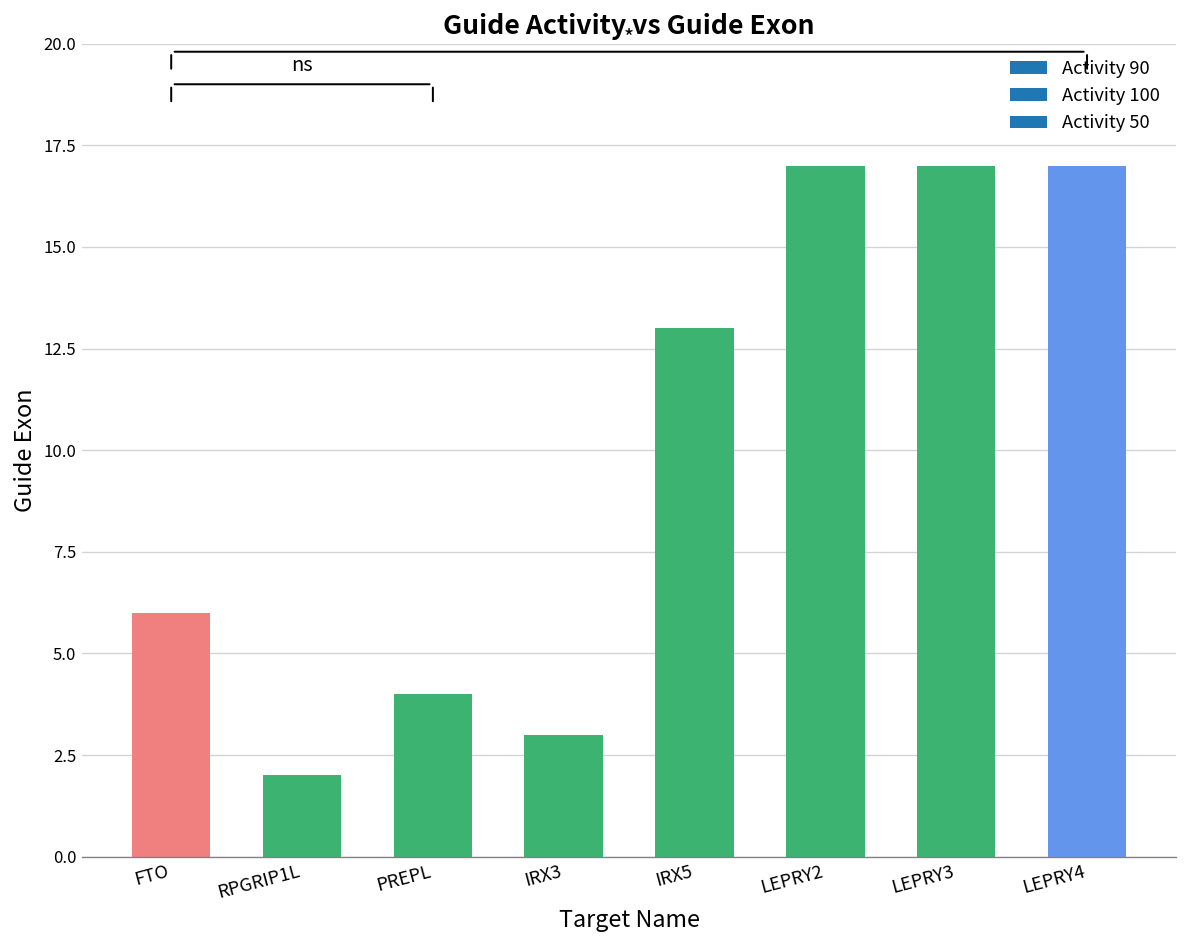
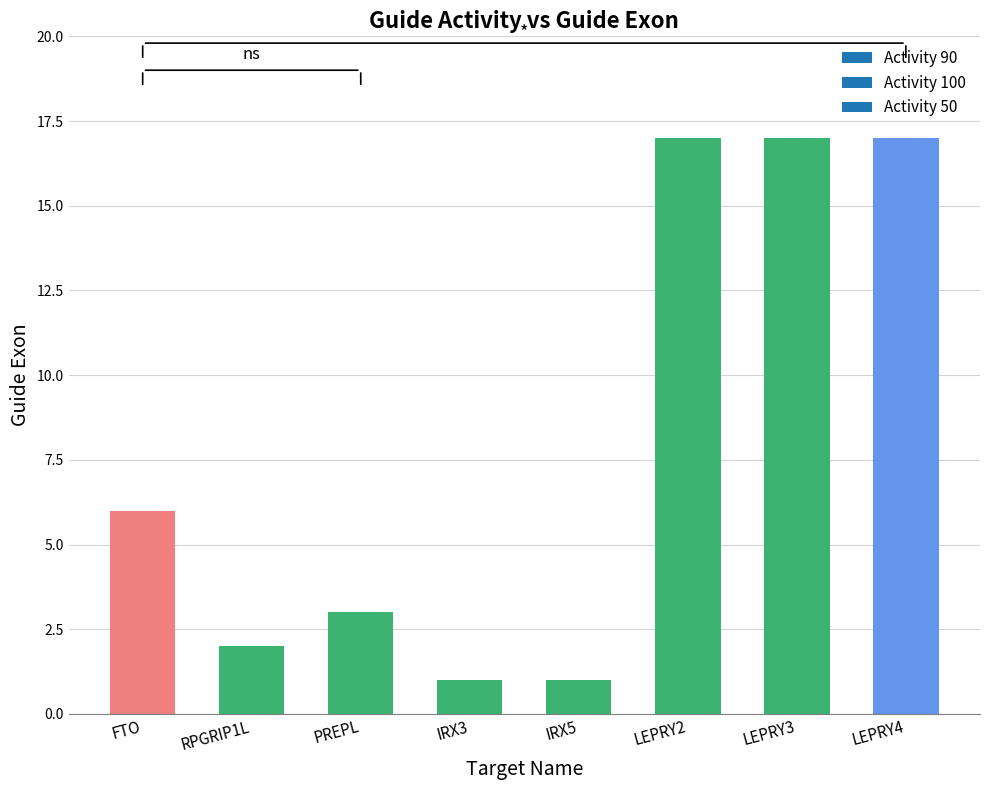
  {
    "FTO": 6,
    "RPGRIP1L": 2,
-   "PREPL": 4,
-   "IRX3": 3,
-   "IRX5": 13,
+   "PREPL": 3,
+   "IRX3": 1,
+   "IRX5": 1,
    "LEPRY2": 17,
    "LEPRY3": 17,
    "LEPRY4": 17
  }
